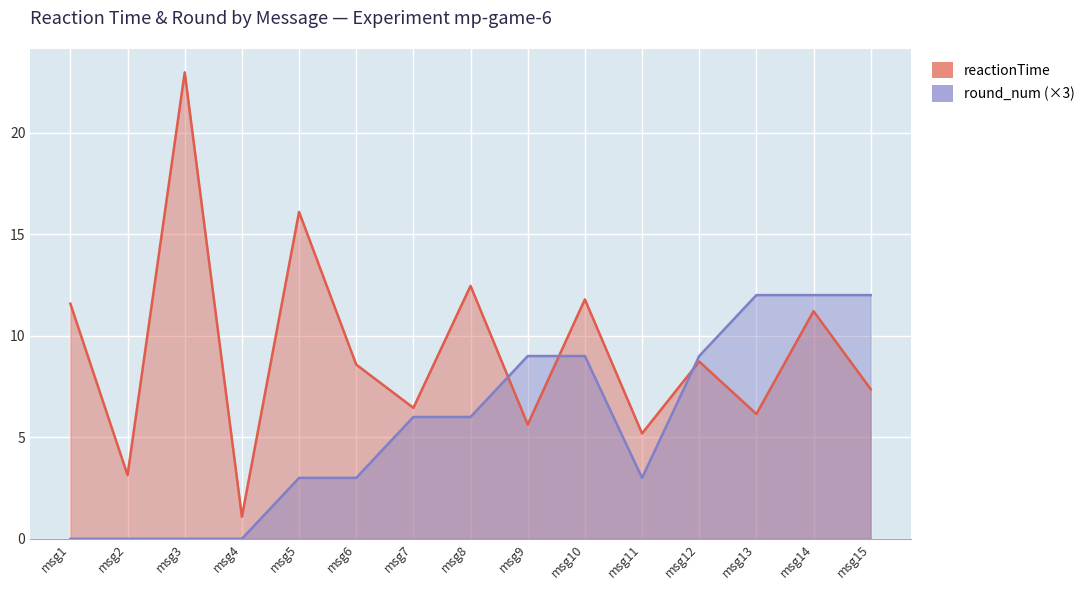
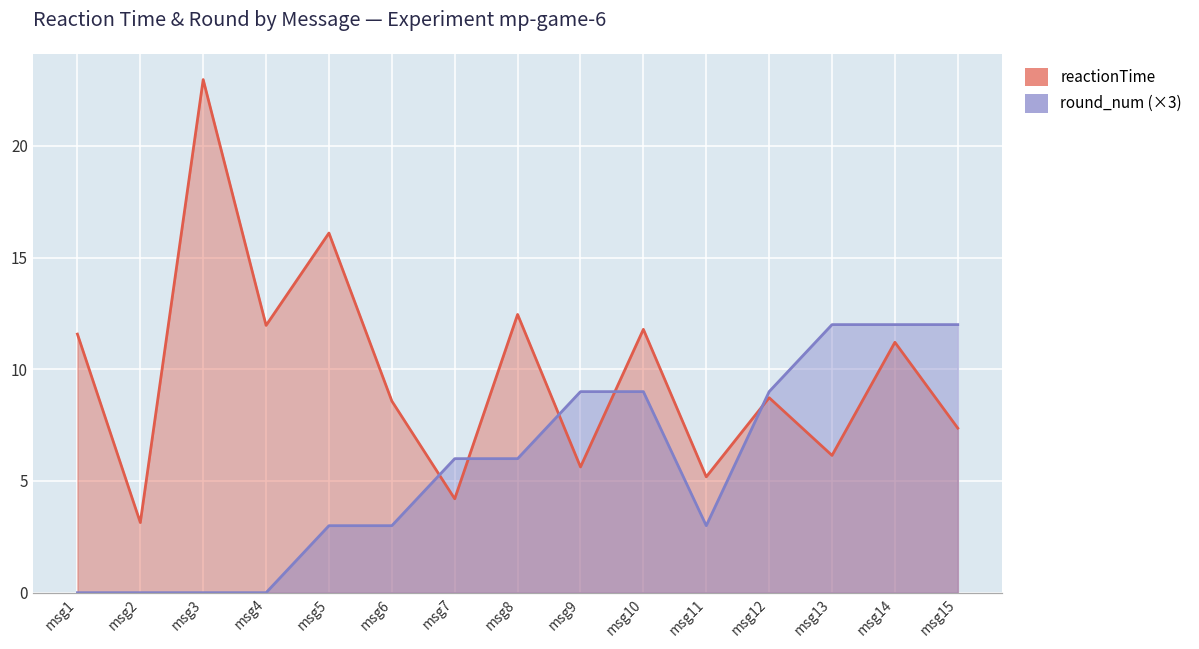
  {
    "reactionTime": {
      "msg1": 11.6,
      "msg2": 3.1,
      "msg3": 23.0,
-     "msg4": 1.1,
+     "msg4": 12.0,
      "msg5": 16.1,
      "msg6": 8.6,
-     "msg7": 6.4,
+     "msg7": 4.2,
      "msg8": 12.5,
      "msg9": 5.6,
      "msg10": 11.8,
      "msg11": 5.2,
      "msg12": 8.7,
      "msg13": 6.1,
      "msg14": 11.2,
      "msg15": 7.4
    },
    "round_num (×3)": {
      "msg1": 0.0,
      "msg2": 0.0,
      "msg3": 0.0,
      "msg4": 0.0,
      "msg5": 3.0,
      "msg6": 3.0,
      "msg7": 6.0,
      "msg8": 6.0,
      "msg9": 9.0,
      "msg10": 9.0,
      "msg11": 3.0,
      "msg12": 9.0,
      "msg13": 12.0,
      "msg14": 12.0,
      "msg15": 12.0
    }
  }
